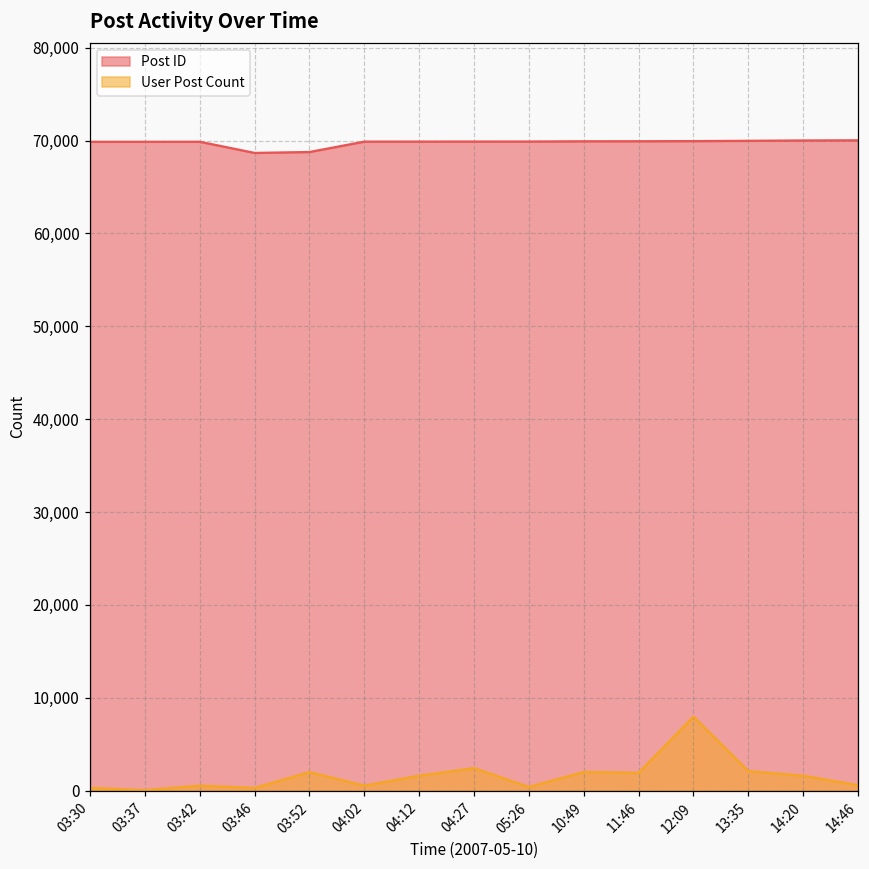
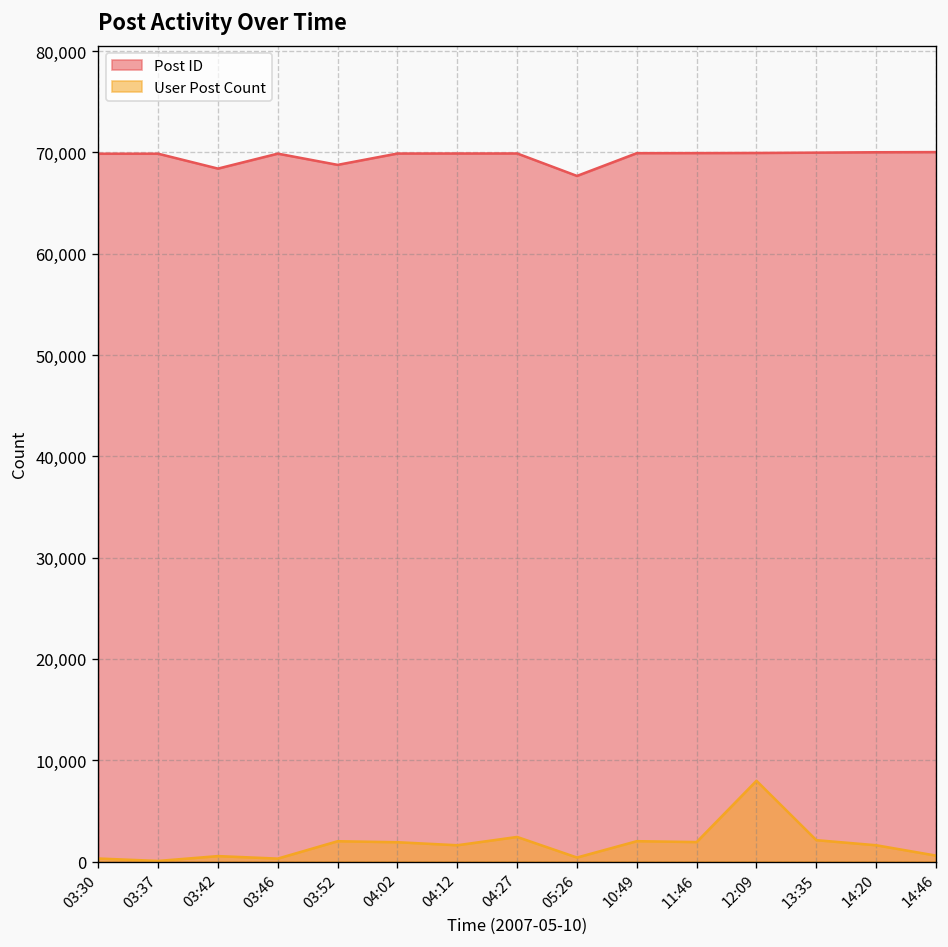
  {
    "Post ID": {
      "03:30": "70,000",
      "03:37": "70,000",
-     "03:42": "70,000",
-     "03:46": "69,000",
+     "03:42": "68,000",
+     "03:46": "70,000",
      "03:52": "69,000",
      "04:02": "70,000",
      "04:12": "70,000",
      "04:27": "70,000",
-     "05:26": "70,000",
+     "05:26": "68,000",
      "10:49": "70,000",
      "11:46": "70,000",
      "12:09": "70,000",
      "13:35": "70,000",
      "14:20": "70,000",
      "14:46": "70,000"
    },
    "User Post Count": {
      "03:30": "0",
      "03:37": "0",
      "03:42": "1,000",
      "03:46": "0",
      "03:52": "2,000",
-     "04:02": "1,000",
+     "04:02": "2,000",
      "04:12": "2,000",
      "04:27": "2,000",
      "05:26": "0",
      "10:49": "2,000",
      "11:46": "2,000",
      "12:09": "8,000",
      "13:35": "2,000",
      "14:20": "2,000",
      "14:46": "1,000"
    }
  }
